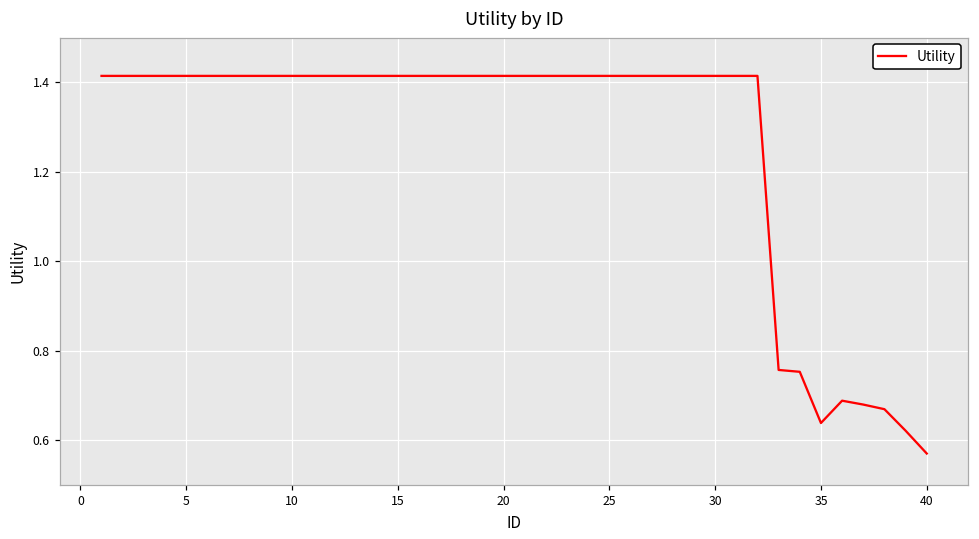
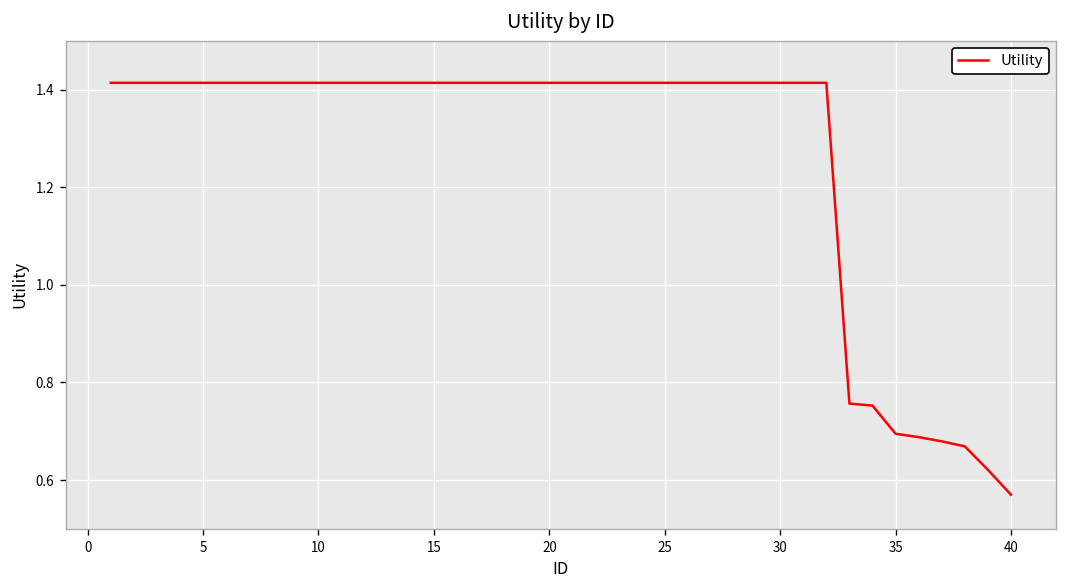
  {
    "5": 1.41,
    "10": 1.41,
    "15": 1.41,
    "20": 1.41,
    "25": 1.41,
    "30": 1.41,
-   "35": 0.64,
+   "35": 0.69,
    "40": 0.57
  }
